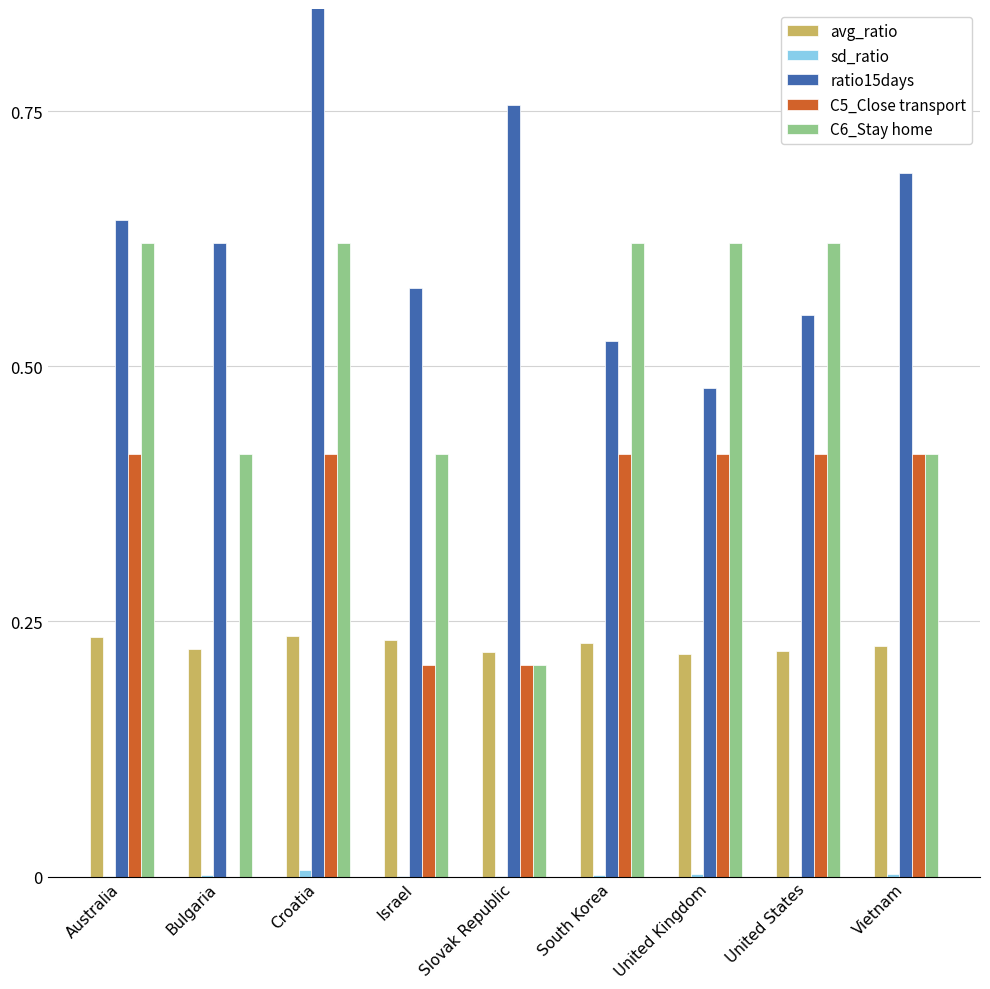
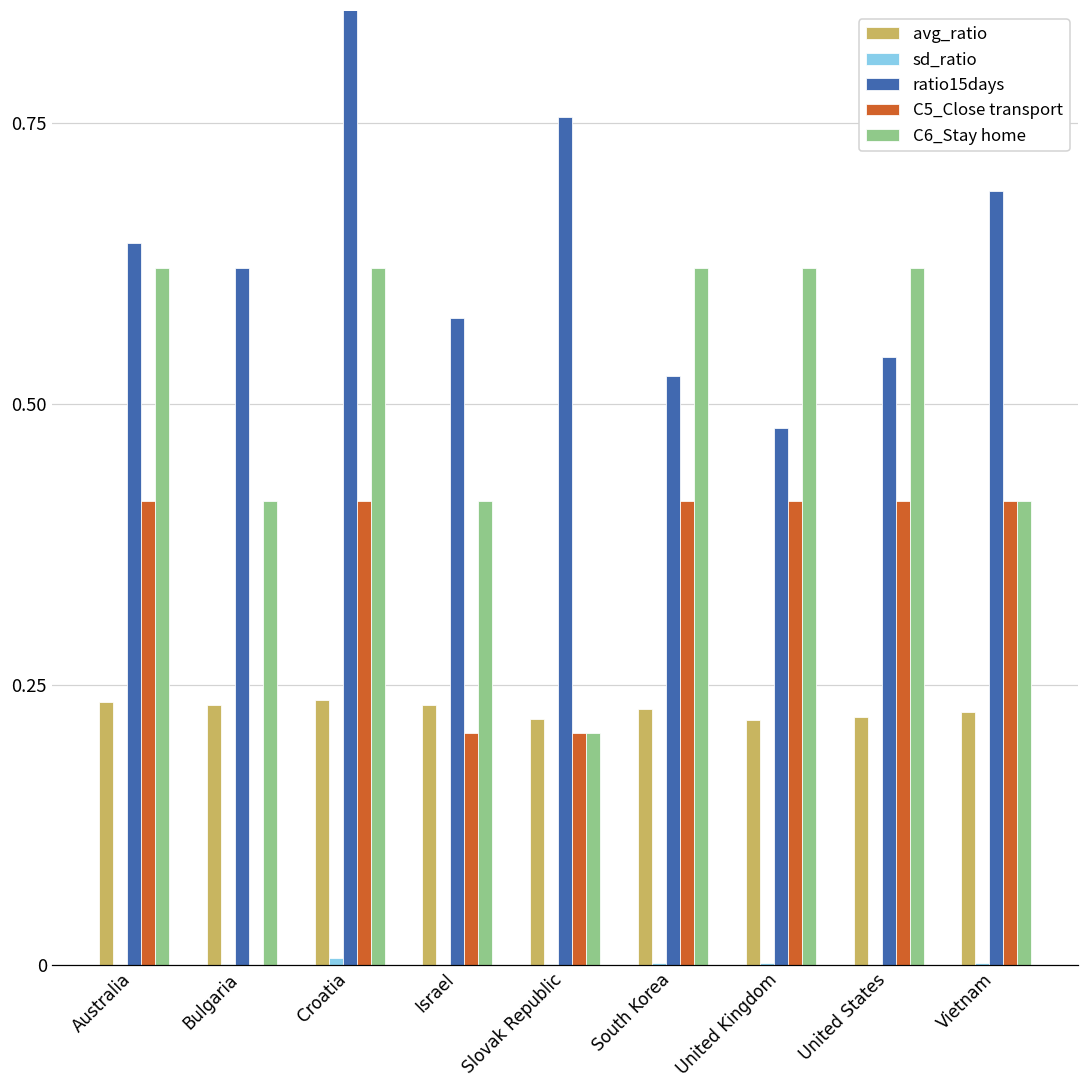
  {
    "avg_ratio": {
      "Australia": 0.234,
-     "Bulgaria": 0.223,
+     "Bulgaria": 0.232,
      "Croatia": 0.236,
      "Israel": 0.232,
      "Slovak Republic": 0.220,
      "South Korea": 0.229,
      "United Kingdom": 0.218,
      "United States": 0.221,
      "Vietnam": 0.226
    },
    "sd_ratio": {
      "Croatia": 0.006
    },
    "ratio15days": {
      "Australia": 0.643,
      "Bulgaria": 0.621,
      "Israel": 0.576,
      "Slovak Republic": 0.756,
      "South Korea": 0.525,
      "United Kingdom": 0.478,
-     "United States": 0.550,
+     "United States": 0.542,
      "Vietnam": 0.689
    },
    "C5_Close transport": {
      "Australia": 0.414,
      "Bulgaria": 0.000,
      "Croatia": 0.414,
      "Israel": 0.207,
      "Slovak Republic": 0.207,
      "South Korea": 0.414,
      "United Kingdom": 0.414,
      "United States": 0.414,
      "Vietnam": 0.414
    },
    "C6_Stay home": {
      "Australia": 0.621,
      "Bulgaria": 0.414,
      "Croatia": 0.621,
      "Israel": 0.414,
      "Slovak Republic": 0.207,
      "South Korea": 0.621,
      "United Kingdom": 0.621,
      "United States": 0.621,
      "Vietnam": 0.414
    }
  }
